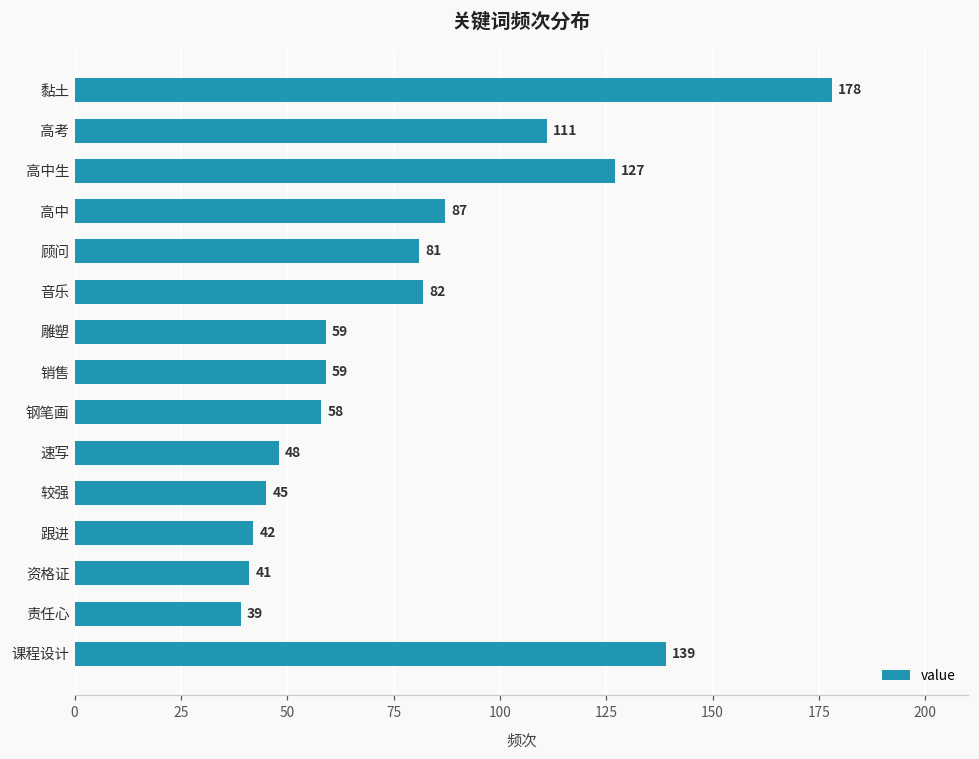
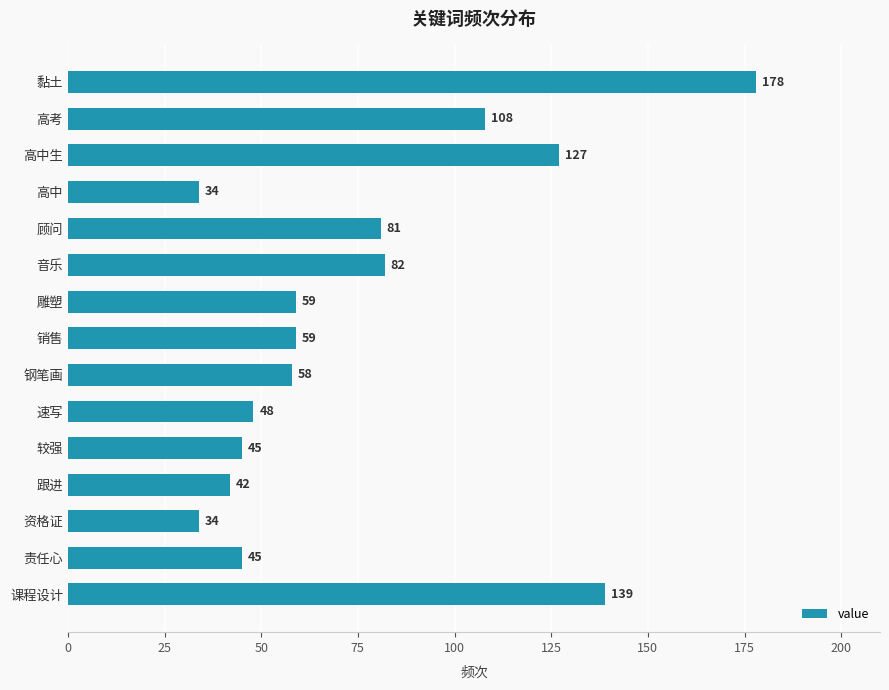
  {
    "黏土": 178,
-   "高考": 111,
+   "高考": 108,
    "高中生": 127,
-   "高中": 87,
+   "高中": 34,
    "顾问": 81,
    "音乐": 82,
    "雕塑": 59,
    "销售": 59,
    "钢笔画": 58,
    "速写": 48,
    "较强": 45,
    "跟进": 42,
-   "资格证": 41,
-   "责任心": 39,
+   "资格证": 34,
+   "责任心": 45,
    "课程设计": 139
  }
